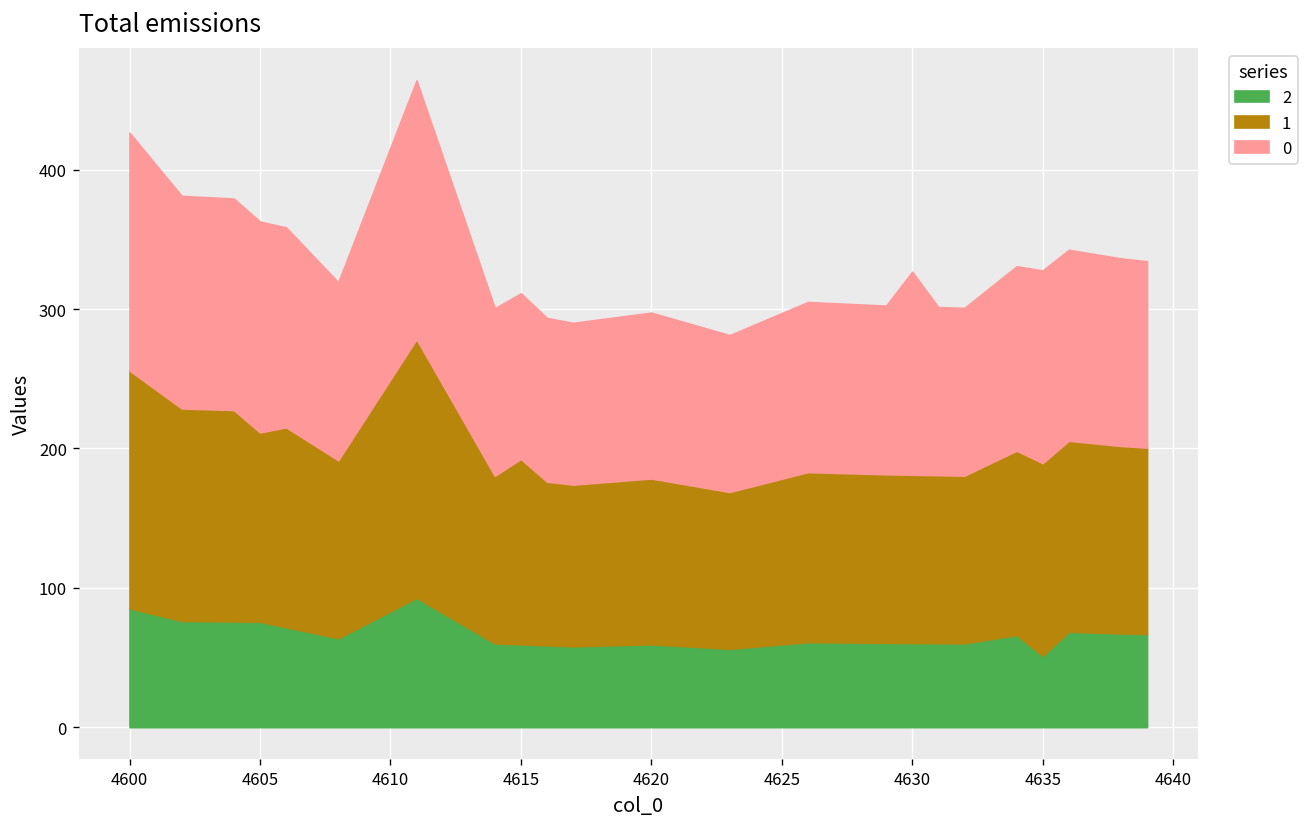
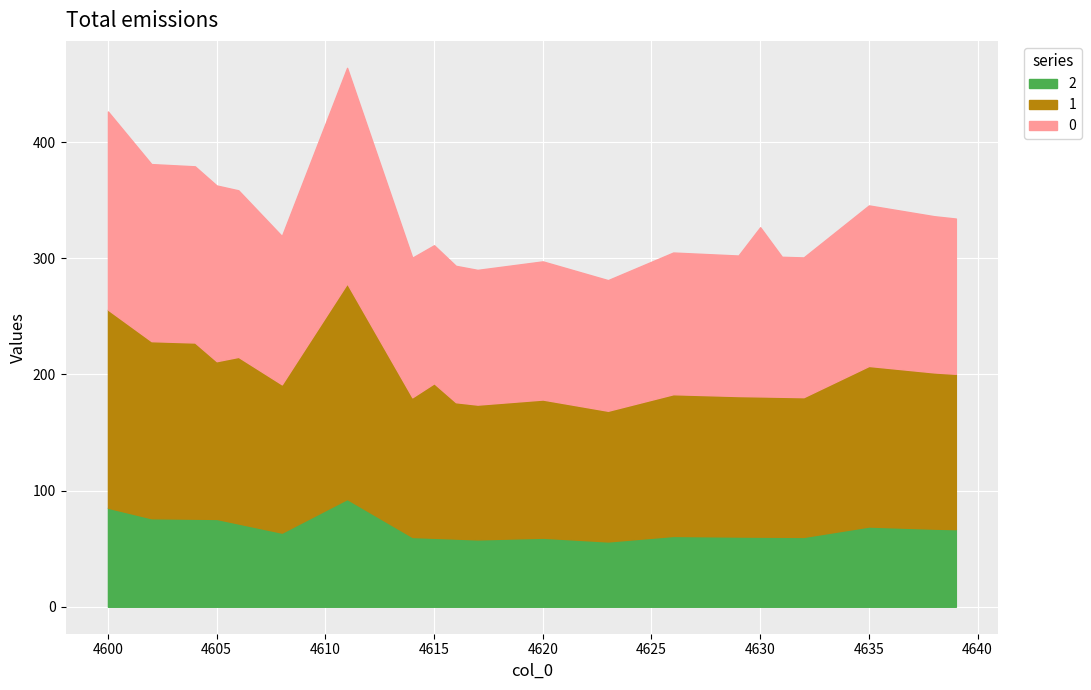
  {
    "2": {
-     "4635": 51
+     "4635": 69
    },
    "0": {
      "4600": 171,
      "4605": 151,
      "4610": 166,
      "4615": 119,
      "4620": 119,
      "4625": 119,
      "4630": 146,
      "4635": 138
    }
  }
